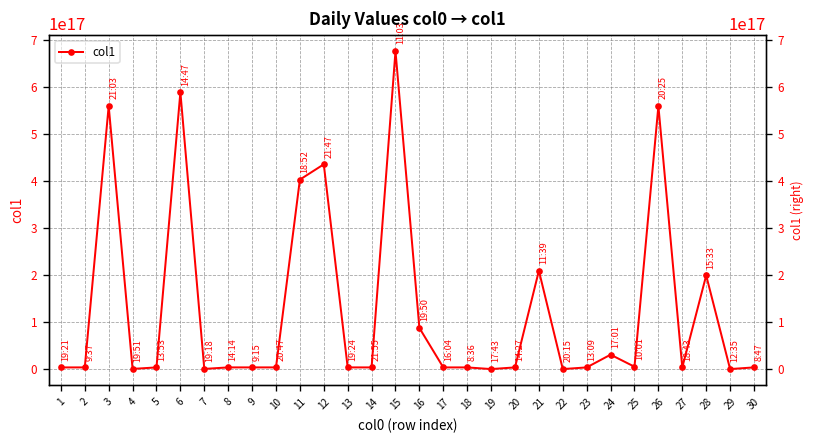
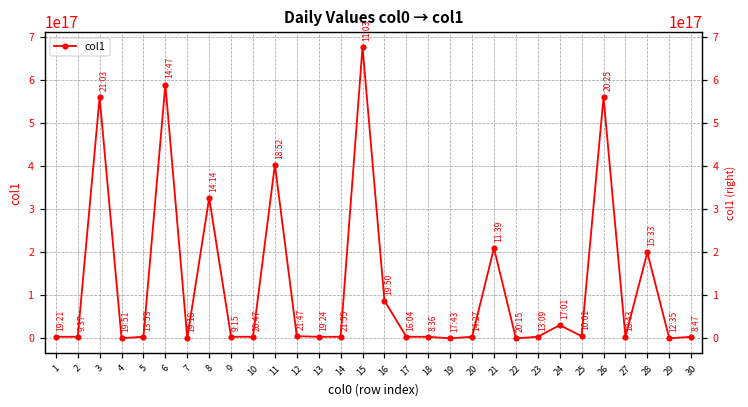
  {
-   "8": 0,
-   "12": 440000000000000000
+   "8": 330000000000000000,
+   "12": 10000000000000000
  }
